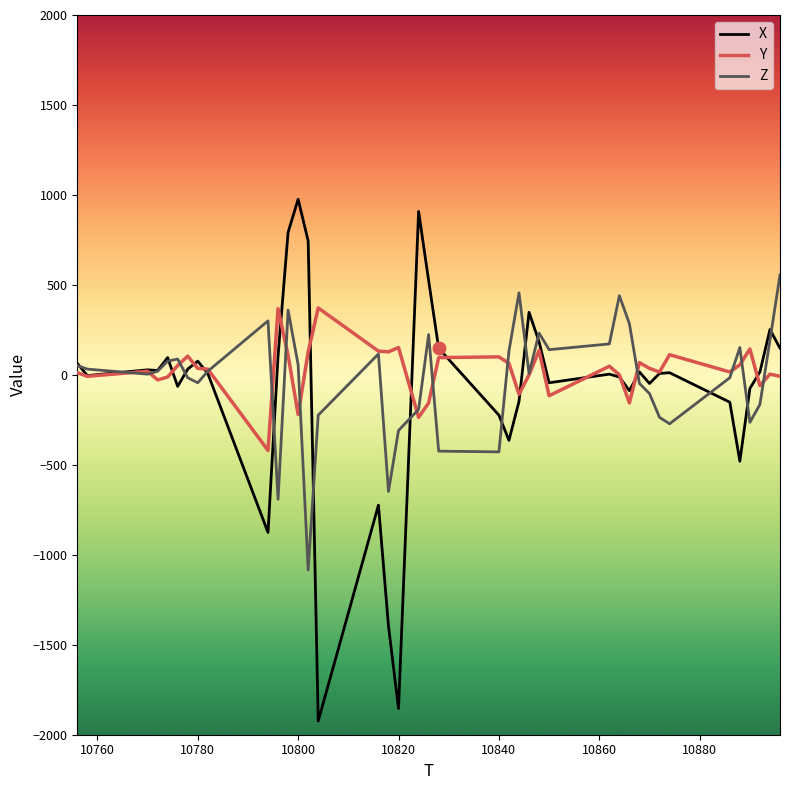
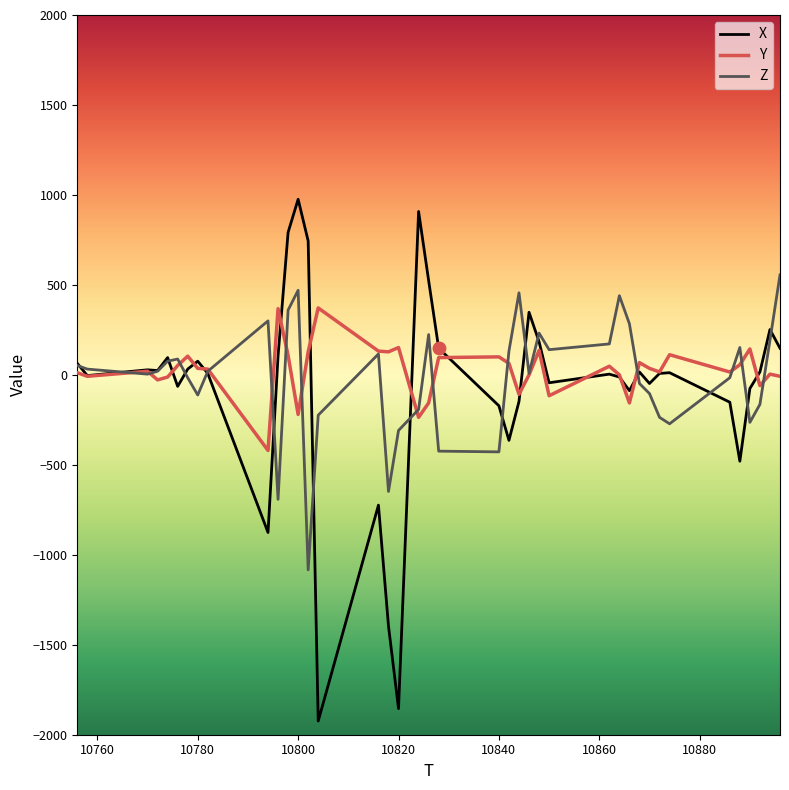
  {
    "X": {
      "10780": 80,
      "10800": 980,
      "10820": -1860,
-     "10840": -220
+     "10840": -170
    },
    "Z": {
-     "10780": -40,
-     "10800": 60,
+     "10780": -110,
+     "10800": 470,
      "10820": -310,
      "10840": -430
    }
  }
